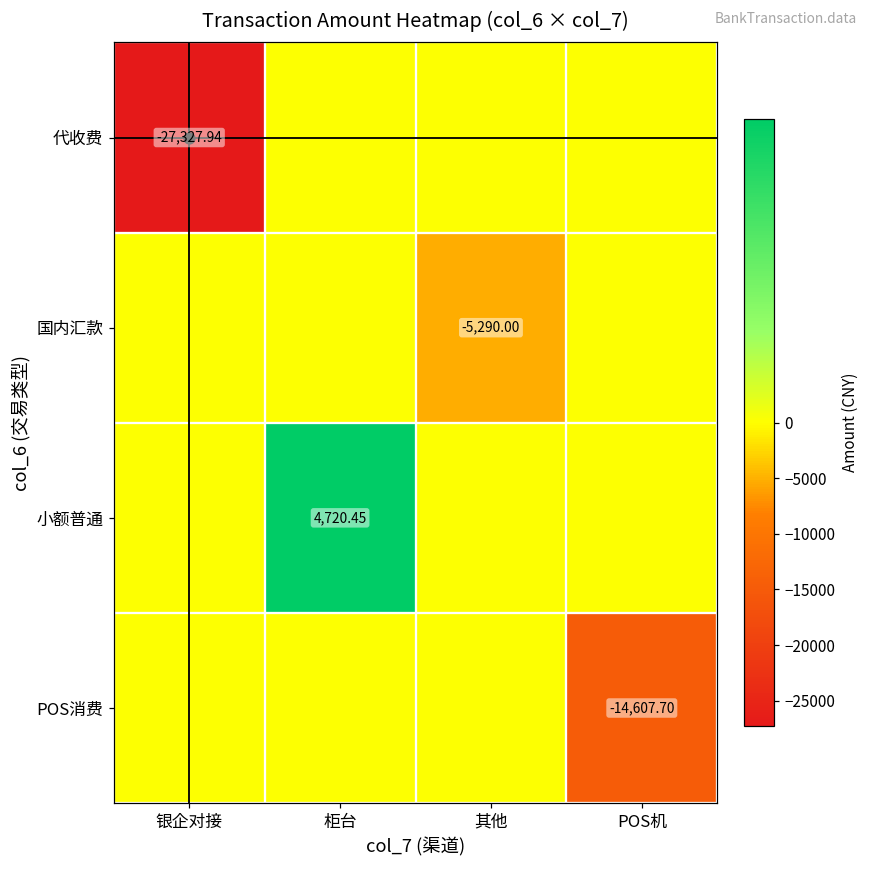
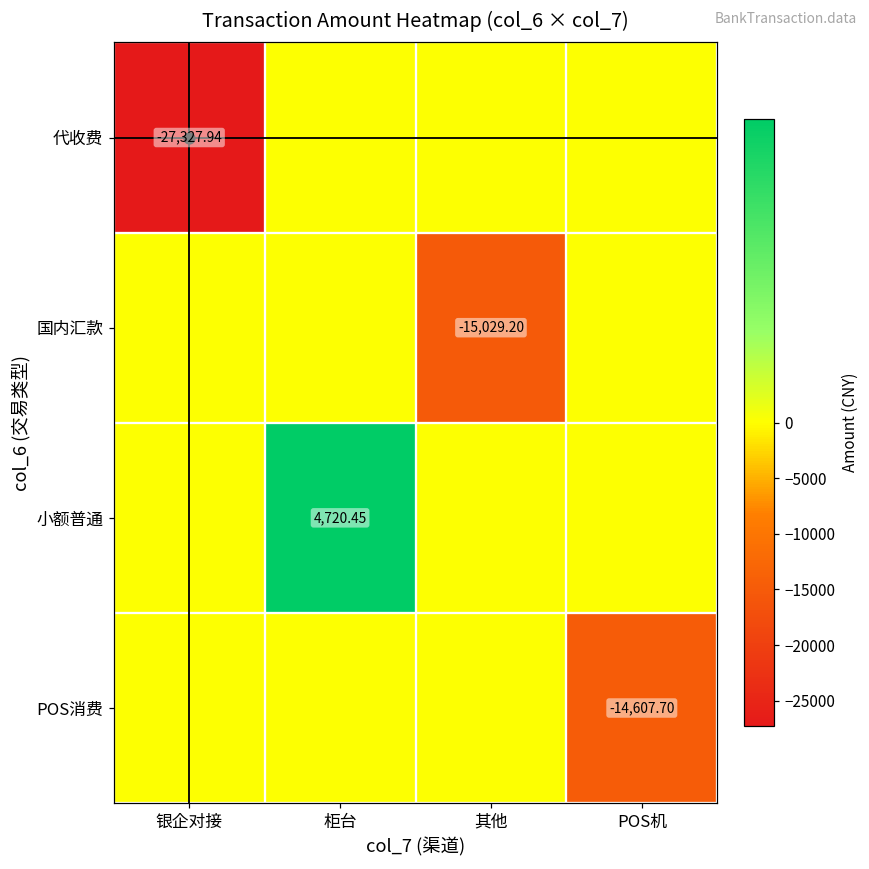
  {
    "国内汇款": {
-     "其他": "-5,290.00"
+     "其他": "-15,029.20"
    }
  }
